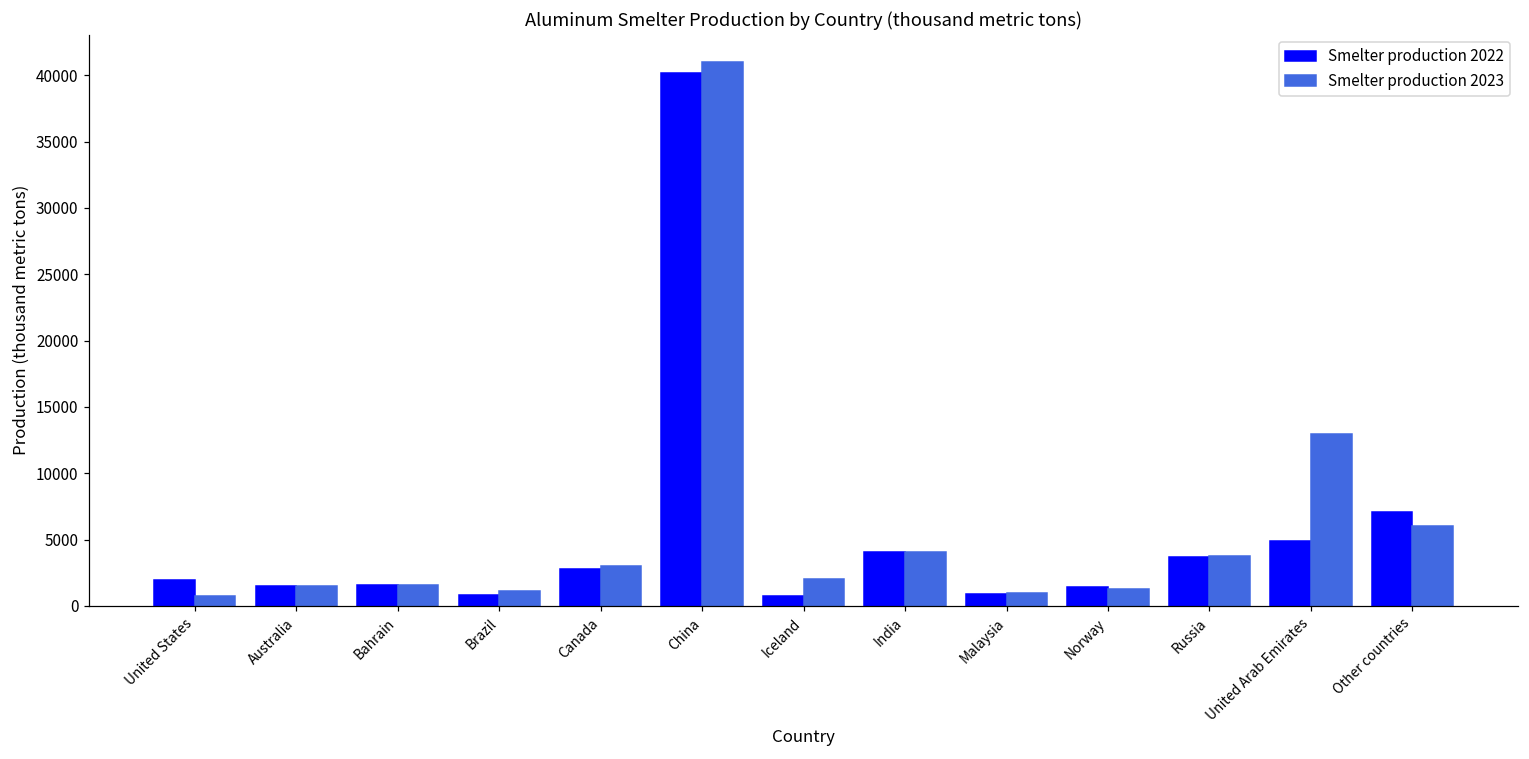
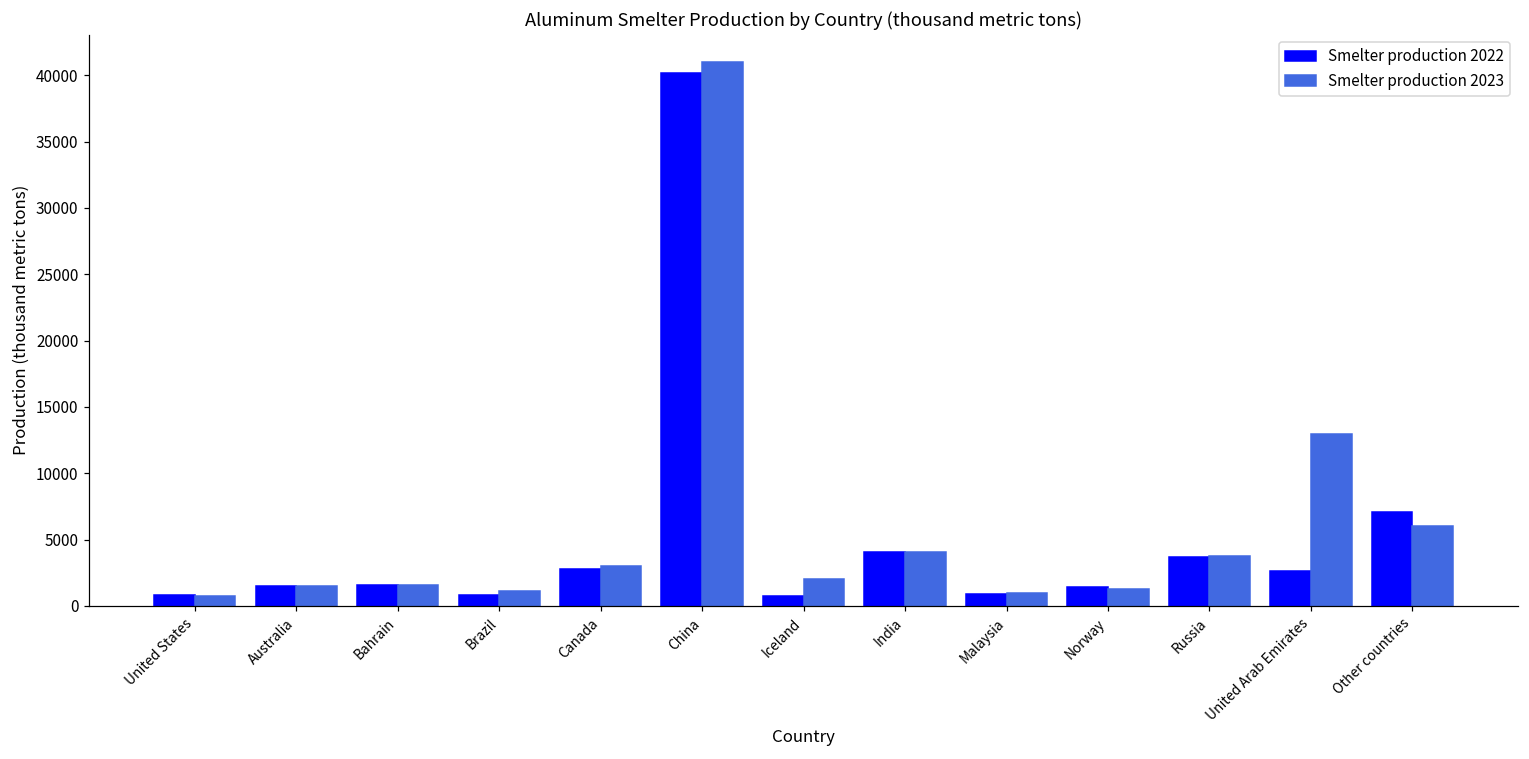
  {
    "Smelter production 2022": {
-     "United States": 2000,
+     "United States": 900,
      "Australia": 1500,
      "Bahrain": 1600,
      "Brazil": 800,
      "Canada": 2800,
      "China": 40200,
      "Iceland": 700,
      "India": 4100,
      "Malaysia": 900,
      "Norway": 1400,
      "Russia": 3700,
-     "United Arab Emirates": 4900,
+     "United Arab Emirates": 2700,
      "Other countries": 7100
    },
    "Smelter production 2023": {
      "United States": 800,
      "Australia": 1500,
      "Bahrain": 1600,
      "Brazil": 1100,
      "Canada": 3000,
      "China": 41000,
      "Iceland": 2000,
      "India": 4100,
      "Malaysia": 1000,
      "Norway": 1300,
      "Russia": 3800,
      "United Arab Emirates": 13000,
      "Other countries": 6000
    }
  }
